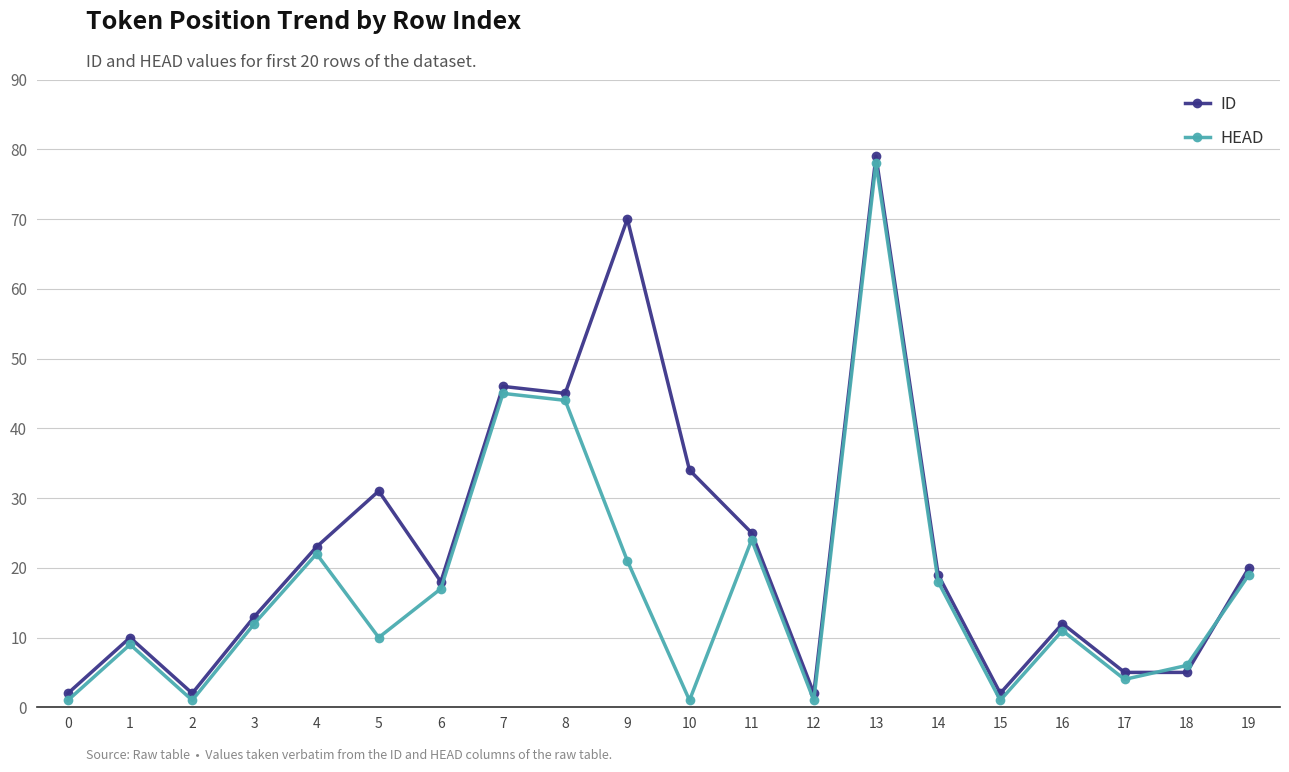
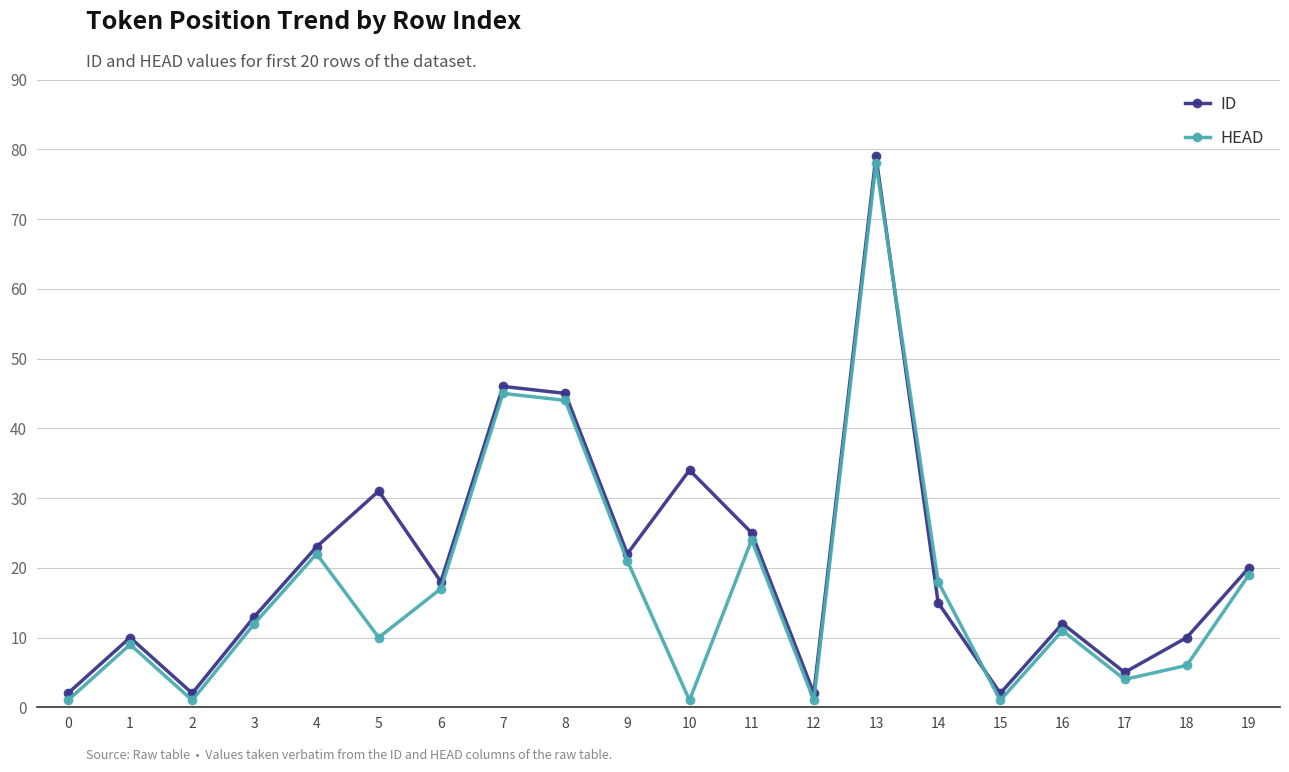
  {
    "ID": {
      "0": 2,
      "1": 10,
      "2": 2,
      "3": 13,
      "4": 23,
      "5": 31,
      "6": 18,
      "7": 46,
      "8": 45,
-     "9": 70,
+     "9": 22,
      "10": 34,
      "11": 25,
      "12": 2,
      "13": 79,
-     "14": 19,
+     "14": 15,
      "15": 2,
      "16": 12,
      "17": 5,
-     "18": 5,
+     "18": 10,
      "19": 20
    },
    "HEAD": {
      "0": 1,
      "1": 9,
      "2": 1,
      "3": 12,
      "4": 22,
      "5": 10,
      "6": 17,
      "7": 45,
      "8": 44,
      "9": 21,
      "10": 1,
      "11": 24,
      "12": 1,
      "13": 78,
      "14": 18,
      "15": 1,
      "16": 11,
      "17": 4,
      "18": 6,
      "19": 19
    }
  }
